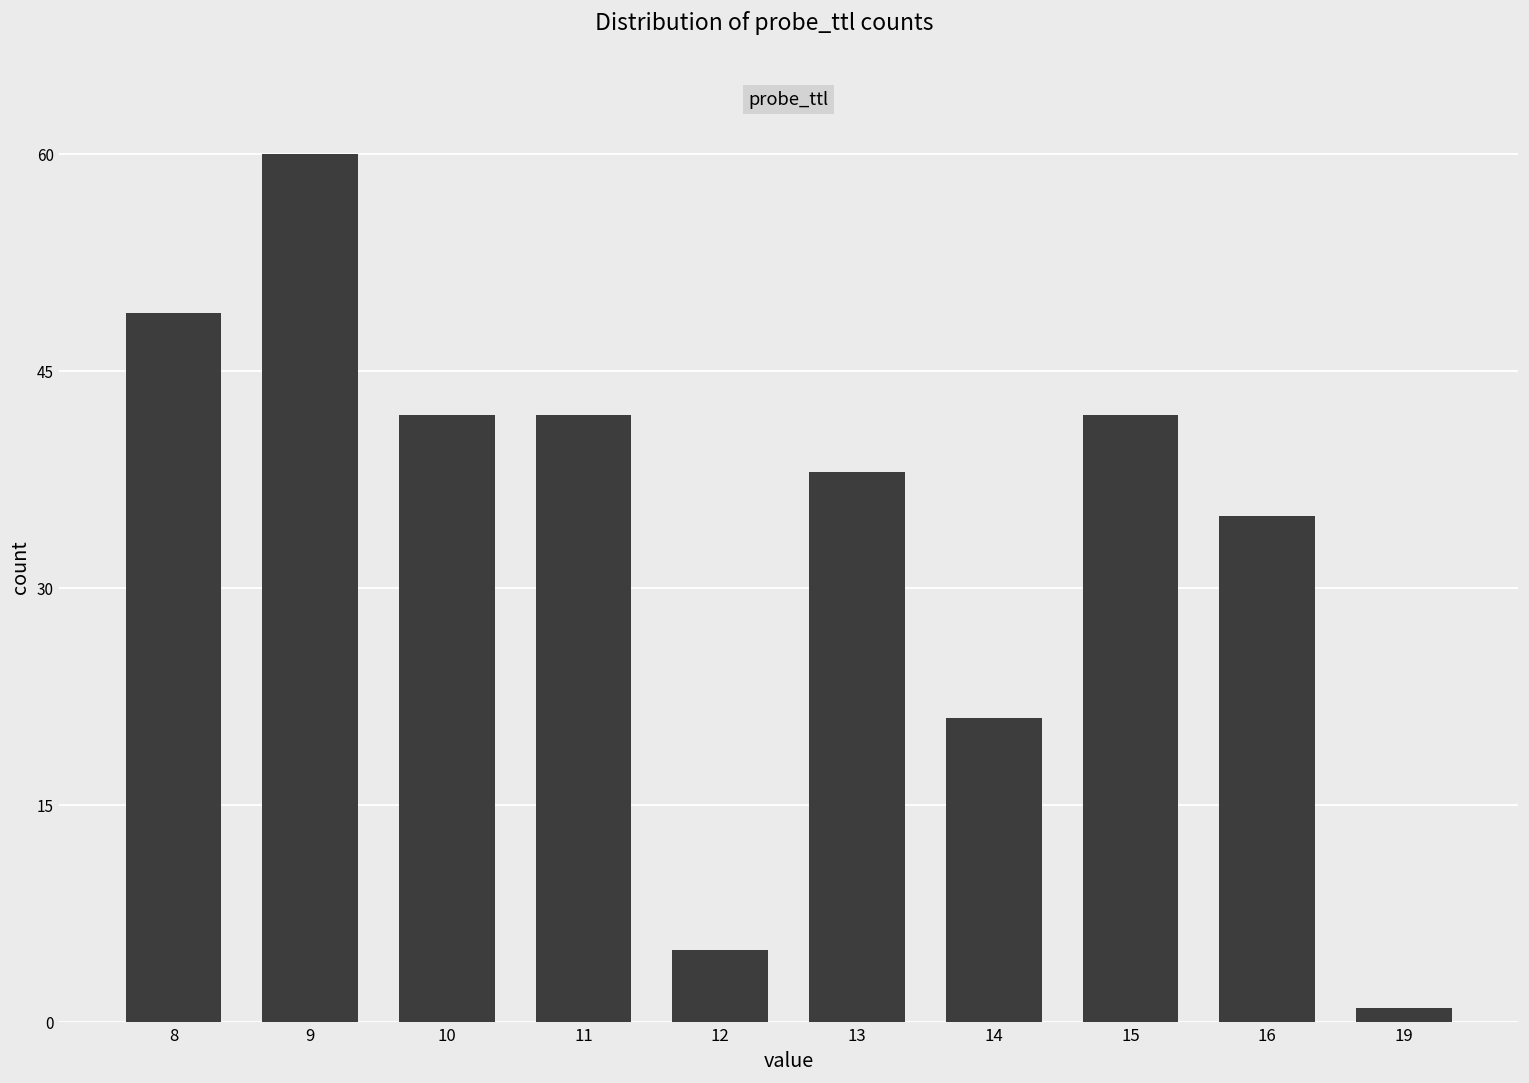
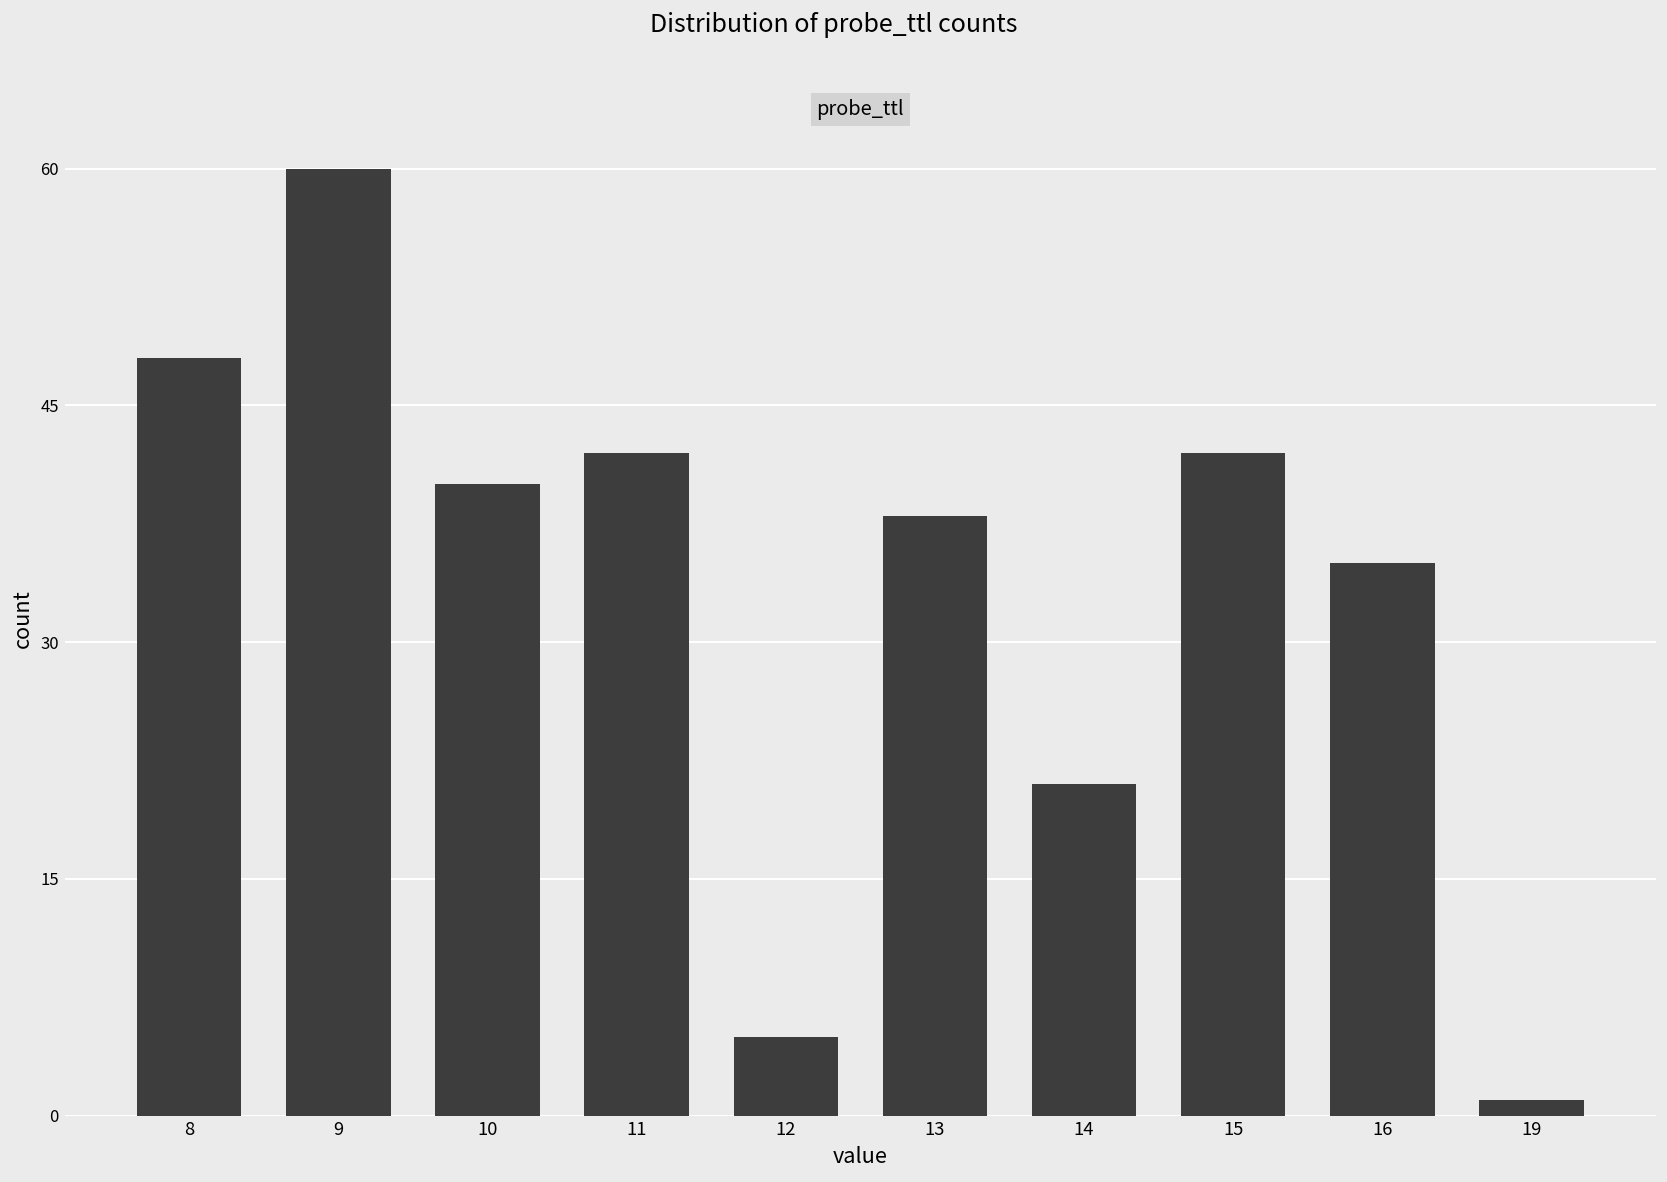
  {
-   "8": 49,
+   "8": 48,
    "9": 60,
-   "10": 42,
+   "10": 40,
    "11": 42,
    "12": 5,
    "13": 38,
    "14": 21,
    "15": 42,
    "16": 35,
    "19": 1
  }
